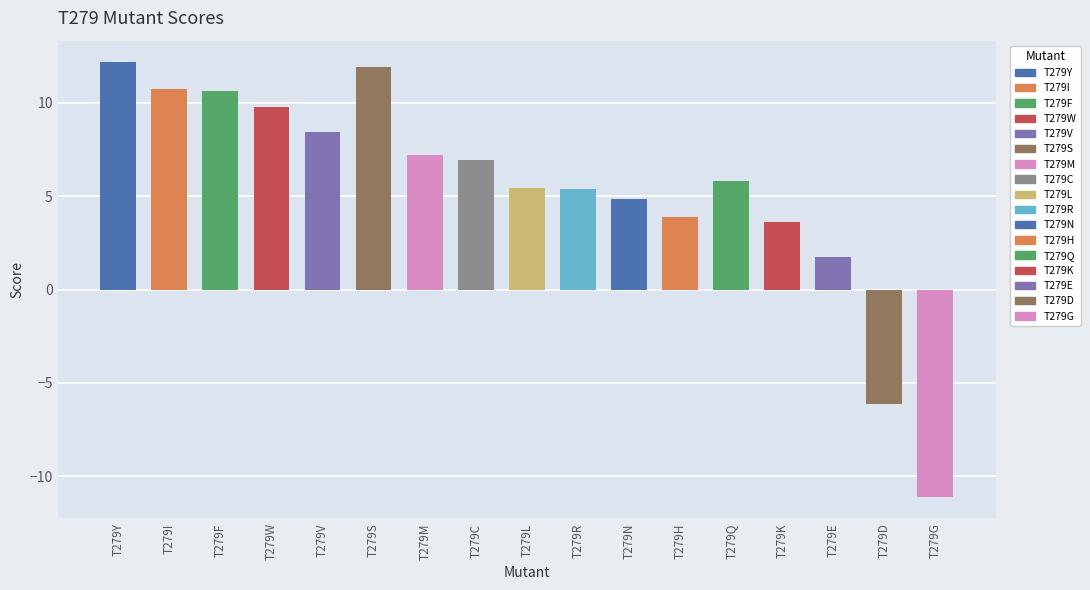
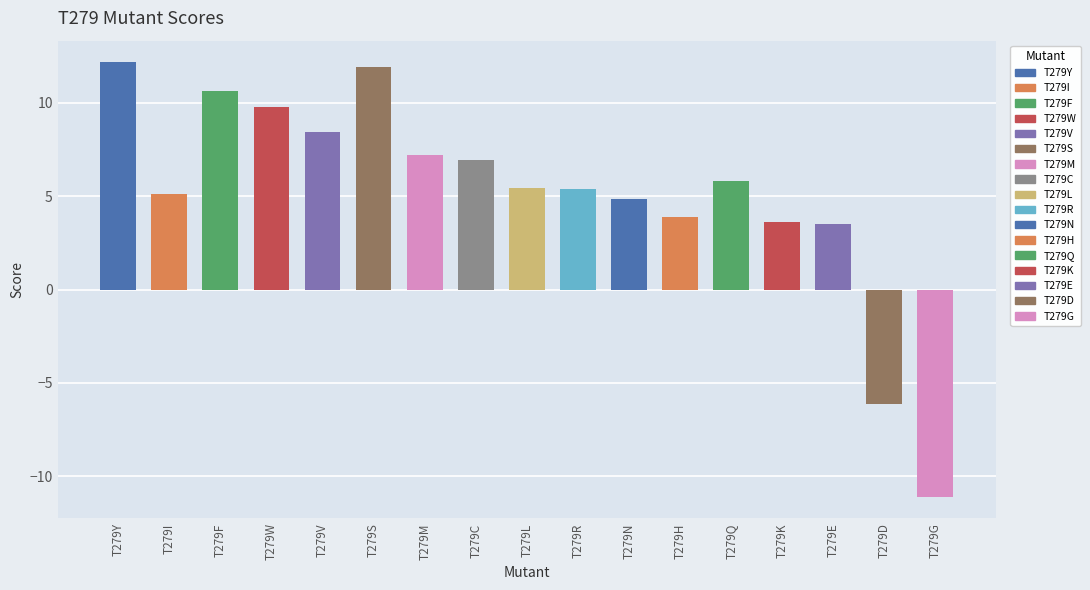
  {
    "T279Y": 12.2,
-   "T279I": 10.7,
+   "T279I": 5.1,
    "T279F": 10.6,
    "T279W": 9.8,
    "T279V": 8.4,
    "T279S": 11.9,
    "T279M": 7.2,
    "T279C": 6.9,
    "T279L": 5.4,
    "T279R": 5.4,
    "T279N": 4.8,
    "T279H": 3.9,
    "T279Q": 5.8,
    "T279K": 3.6,
-   "T279E": 1.8,
+   "T279E": 3.5,
    "T279D": -6.1,
    "T279G": -11.1
  }
